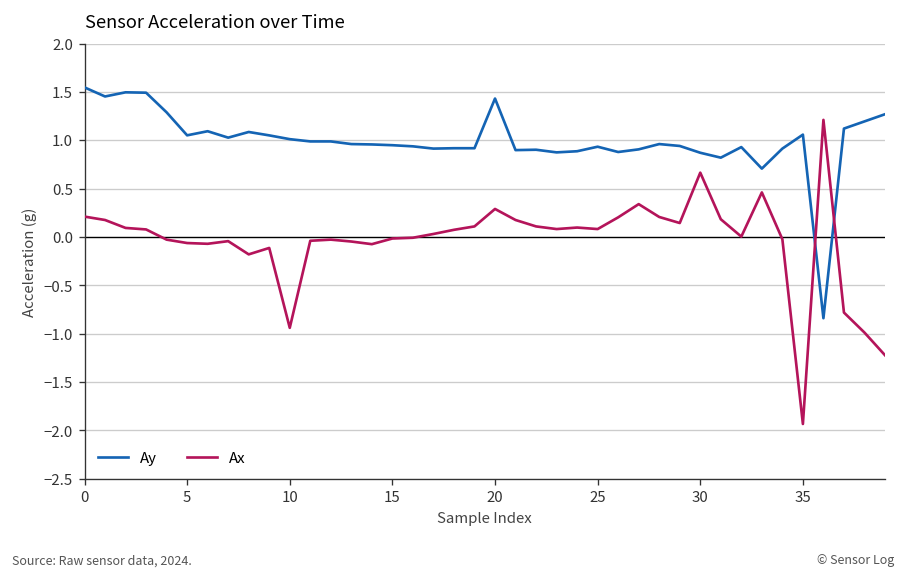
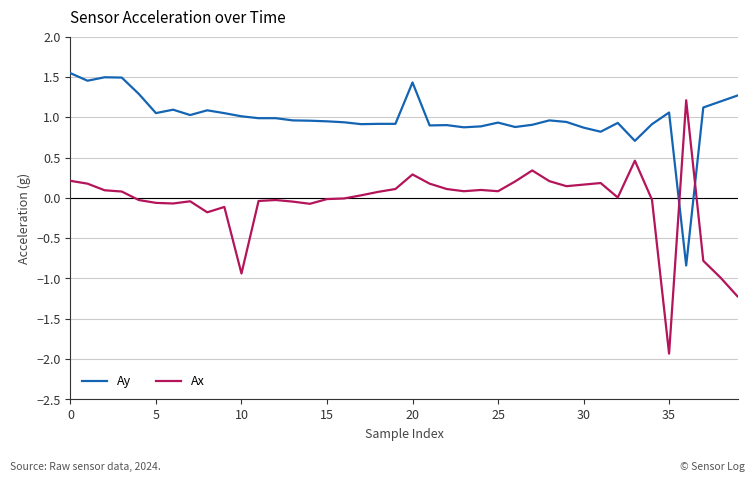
  {
    "Ay": {
      "0": 1.5,
      "5": 1.1,
      "10": 1.0,
      "15": 0.9,
      "20": 1.4,
      "25": 0.9,
      "30": 0.9,
      "35": 1.1
    },
    "Ax": {
      "0": 0.2,
      "5": -0.1,
      "10": -0.9,
      "15": 0.0,
      "20": 0.3,
      "25": 0.1,
-     "30": 0.7,
+     "30": 0.2,
      "35": -1.9
    }
  }
